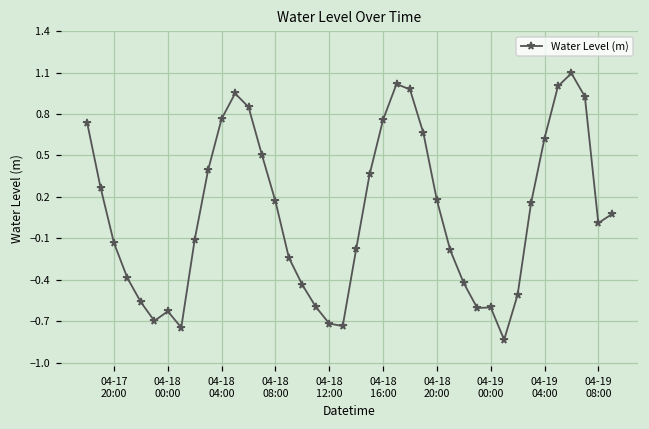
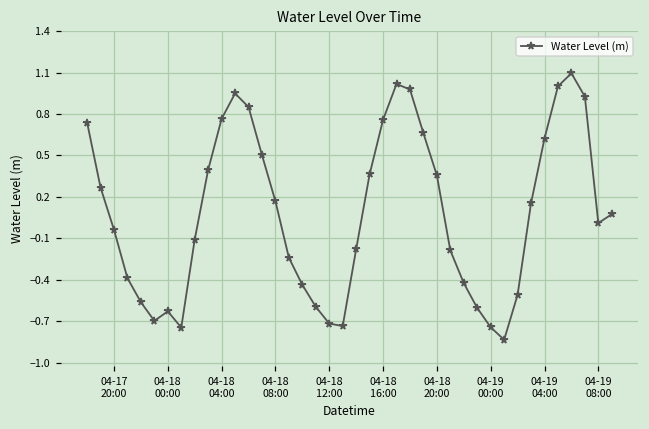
  {
-   "04-17 20:00": -0.13,
+   "04-17 20:00": -0.04,
    "04-18 00:00": -0.63,
    "04-18 04:00": 0.77,
    "04-18 08:00": 0.17,
    "04-18 12:00": -0.72,
    "04-18 16:00": 0.76,
-   "04-18 20:00": 0.18,
-   "04-19 00:00": -0.60,
+   "04-18 20:00": 0.36,
+   "04-19 00:00": -0.74,
    "04-19 04:00": 0.62,
    "04-19 08:00": 0.01
  }
